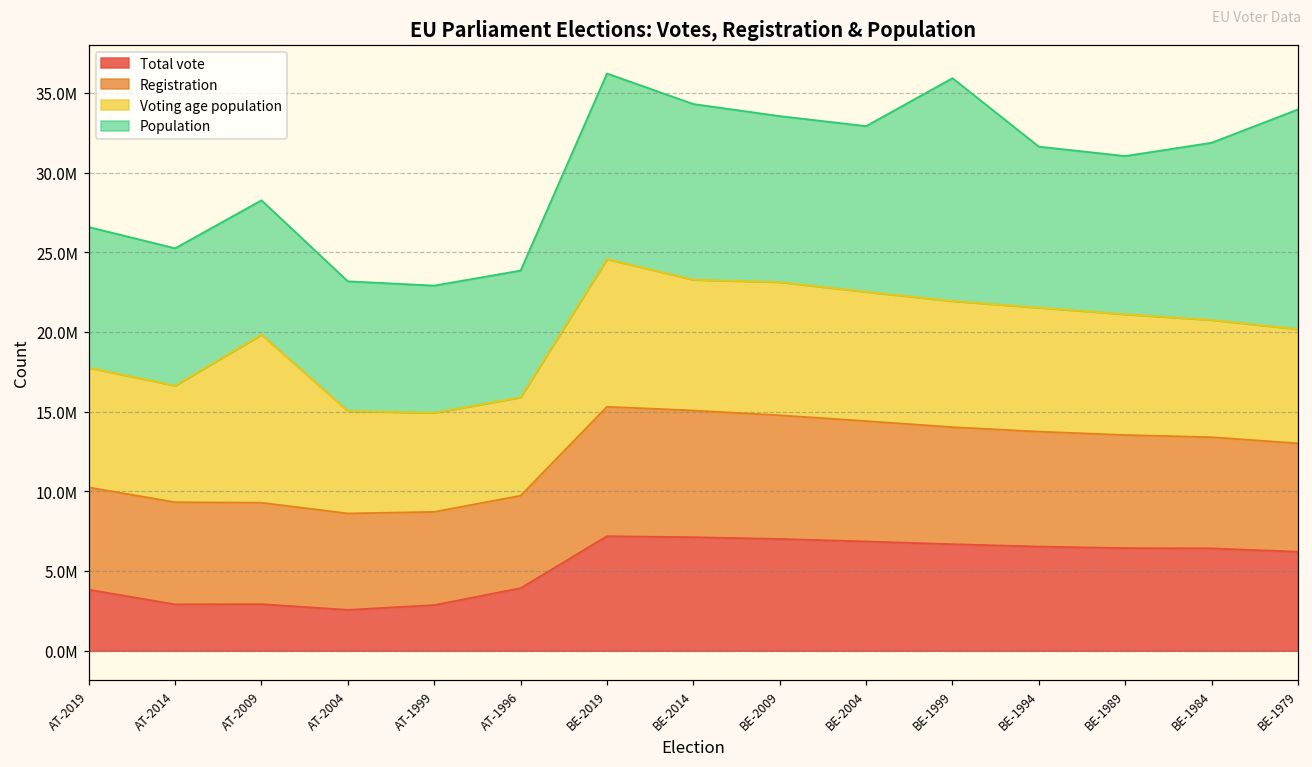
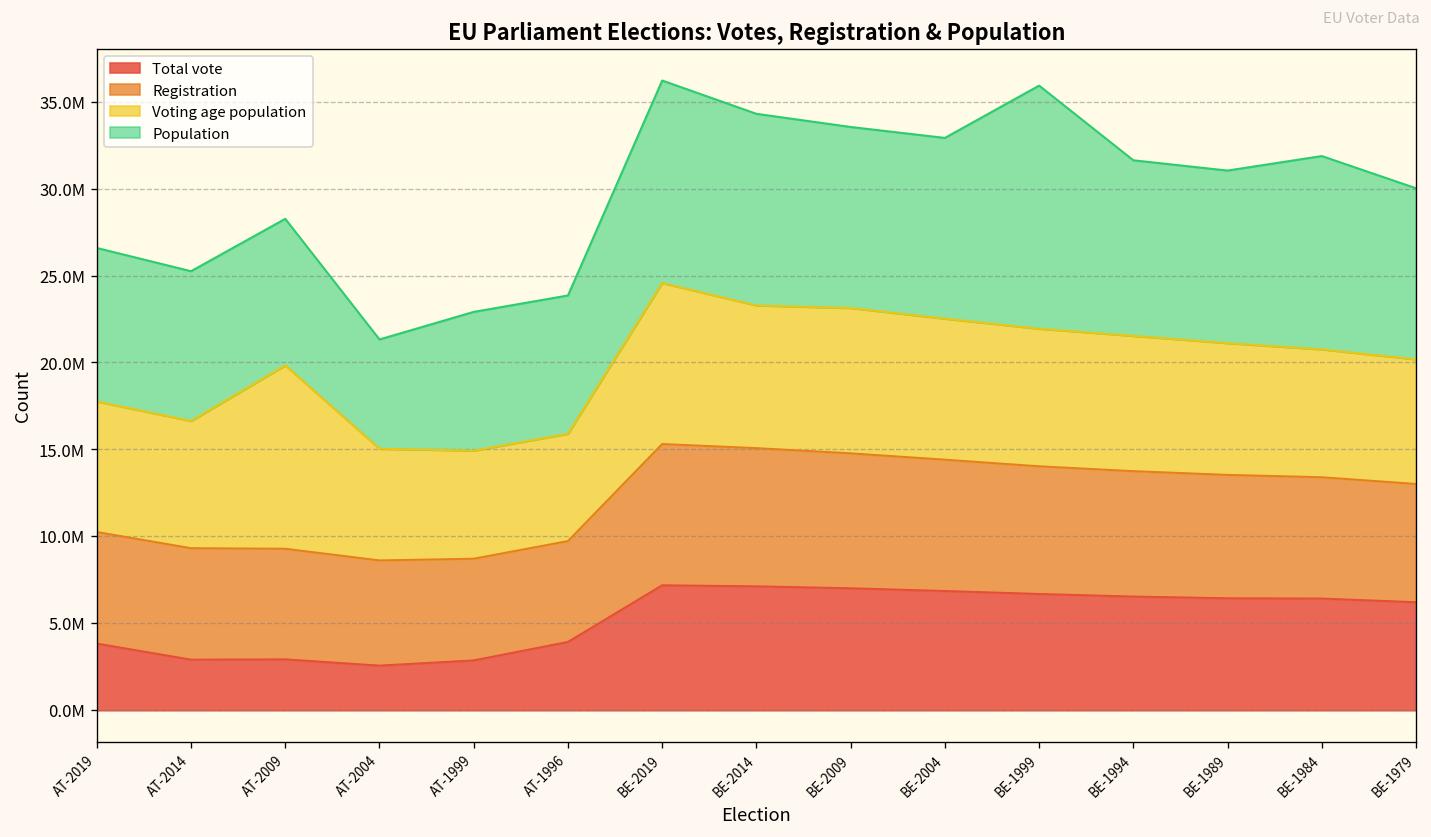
  {
    "Voting age population": {
      "AT-2019": 7500000,
      "AT-2014": 7300000,
      "AT-2009": 10500000,
      "AT-2004": 6400000,
      "AT-1999": 6200000,
      "AT-1996": 6200000,
      "BE-2019": 9300000,
      "BE-2014": 8200000,
      "BE-2009": 8400000,
      "BE-2004": 8100000,
      "BE-1999": 7900000,
      "BE-1994": 7800000,
      "BE-1989": 7600000,
      "BE-1984": 7400000,
      "BE-1979": 7200000
    },
    "Population": {
      "AT-2019": 8800000,
      "AT-2014": 8600000,
      "AT-2009": 8400000,
-     "AT-2004": 8100000,
+     "AT-2004": 6300000,
      "AT-1999": 8000000,
      "AT-1996": 8000000,
      "BE-2019": 11600000,
      "BE-2014": 11000000,
      "BE-2009": 10400000,
      "BE-2004": 10400000,
      "BE-1999": 14000000,
      "BE-1994": 10100000,
      "BE-1989": 9900000,
      "BE-1984": 11100000,
-     "BE-1979": 13800000
+     "BE-1979": 9800000
    }
  }
